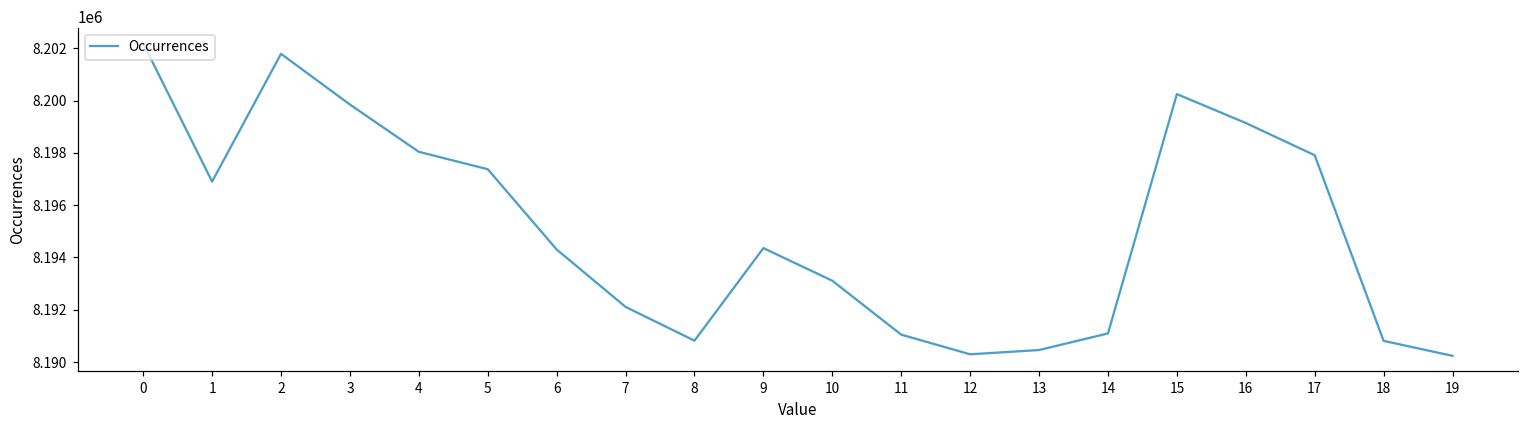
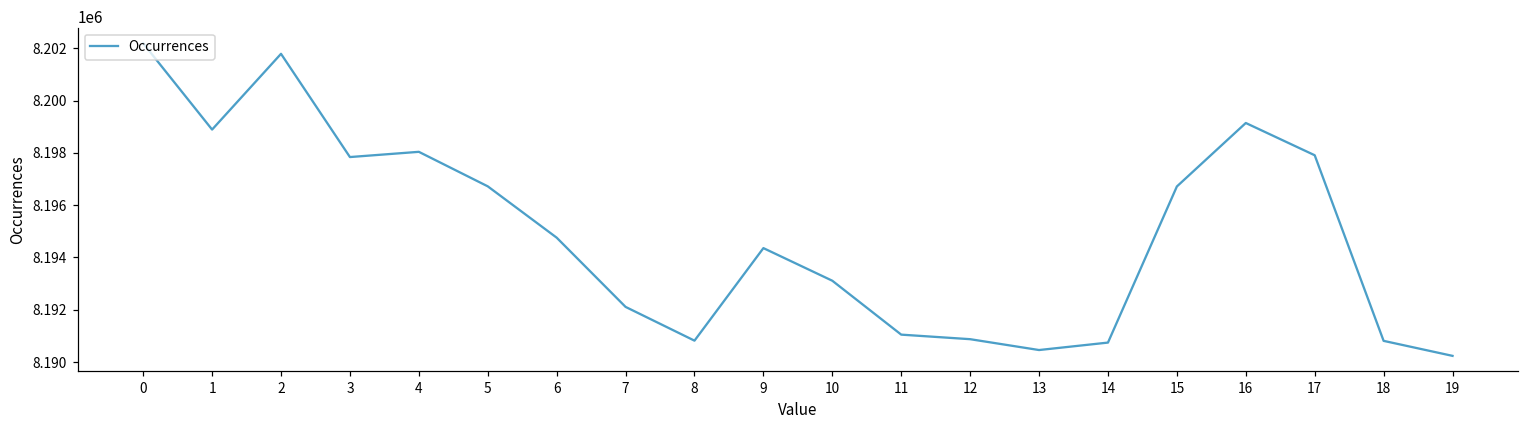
  {
-   "1": 8196900,
+   "1": 8198900,
    "2": 8201800,
-   "3": 8199900,
+   "3": 8197800,
    "4": 8198000,
-   "5": 8197400,
-   "6": 8194300,
+   "5": 8196700,
+   "6": 8194800,
    "7": 8192100,
    "8": 8190800,
    "9": 8194400,
    "10": 8193100,
    "11": 8191000,
-   "12": 8190300,
+   "12": 8190900,
    "13": 8190500,
-   "14": 8191100,
-   "15": 8200200,
+   "14": 8190700,
+   "15": 8196700,
    "16": 8199100,
    "17": 8197900,
    "18": 8190800,
    "19": 8190200
  }
